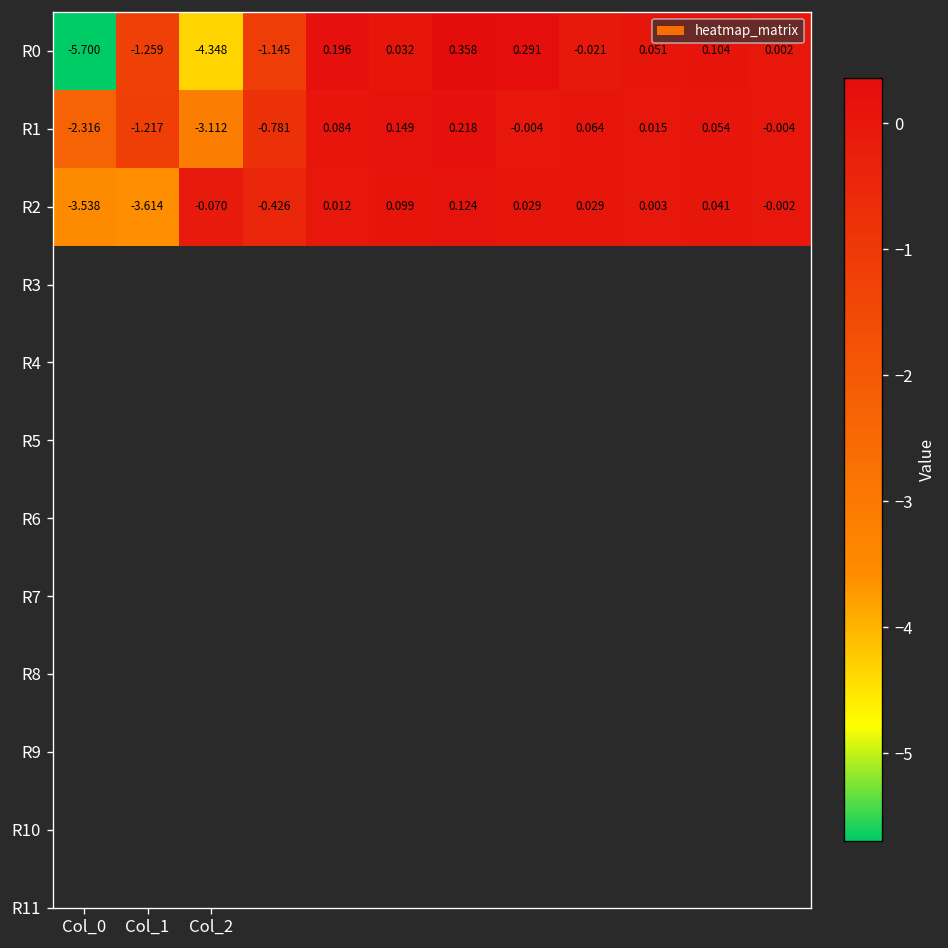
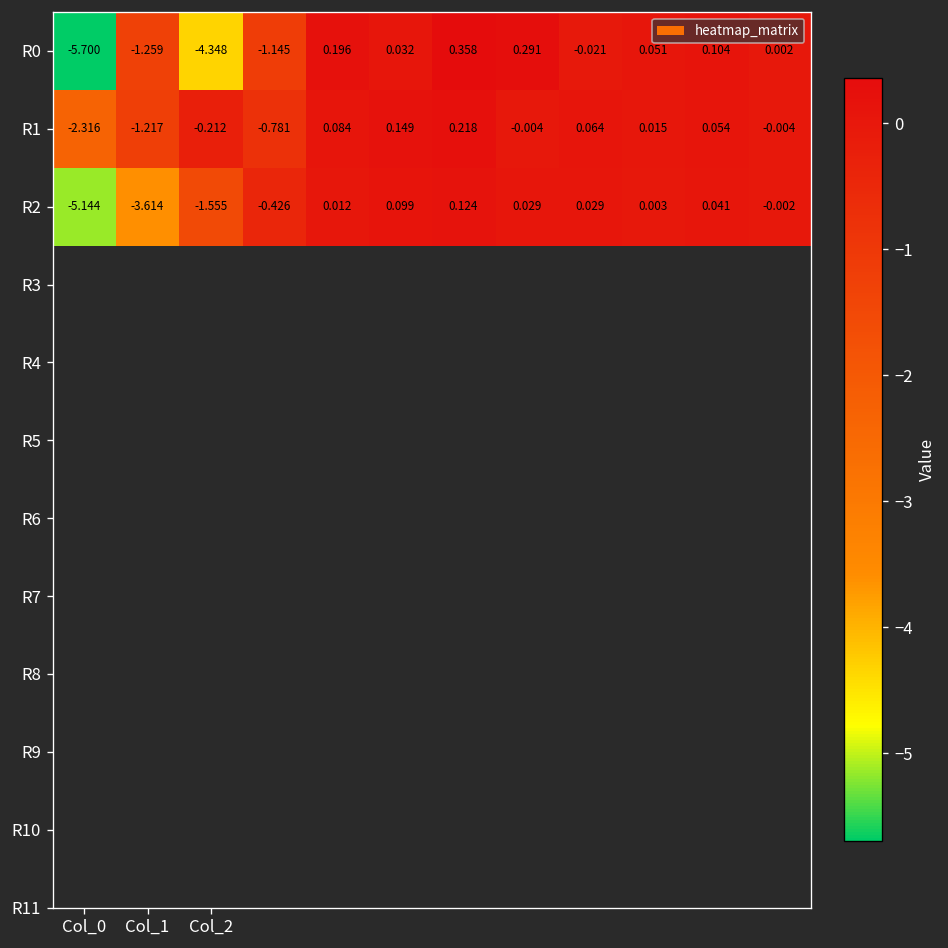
  {
    "R0": {
      "Col_0": -5.700,
      "Col_1": -1.259,
      "Col_2": -4.348
    },
    "R1": {
      "Col_0": -2.316,
      "Col_1": -1.217,
-     "Col_2": -3.112
+     "Col_2": -0.212
    },
    "R2": {
-     "Col_0": -3.538,
+     "Col_0": -5.144,
      "Col_1": -3.614,
-     "Col_2": -0.070
+     "Col_2": -1.555
    }
  }
